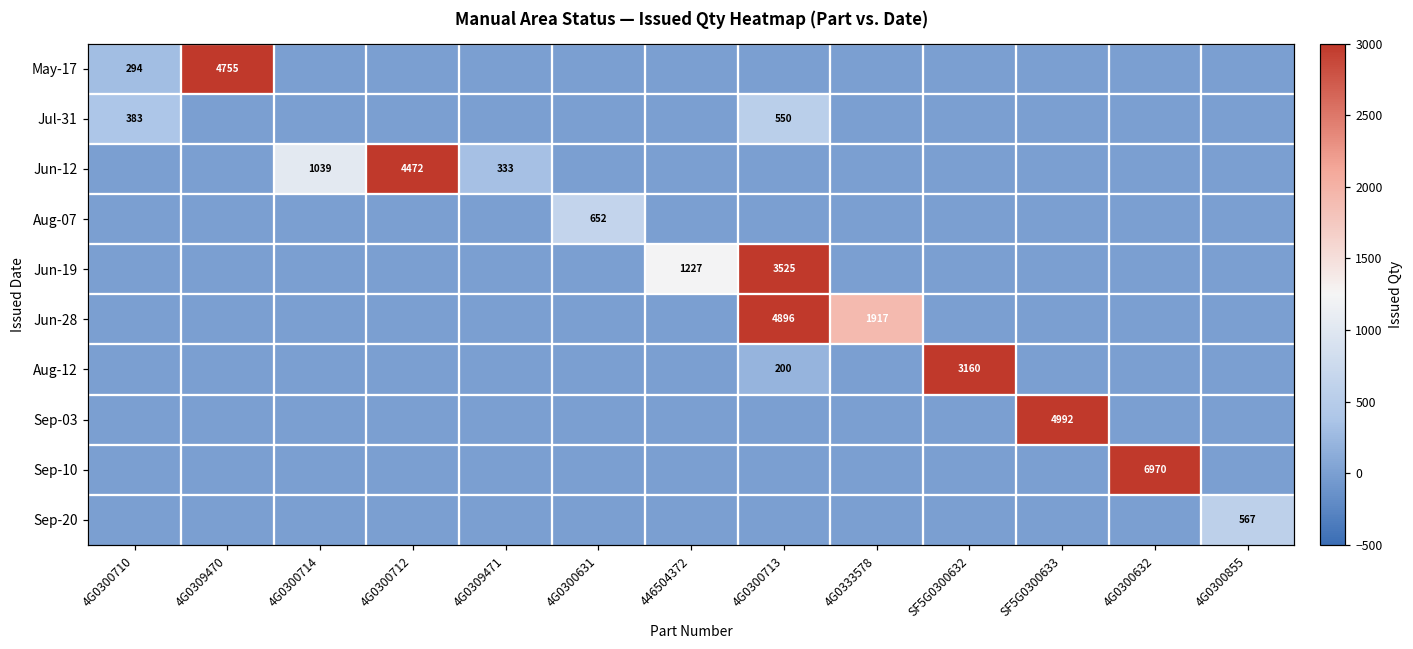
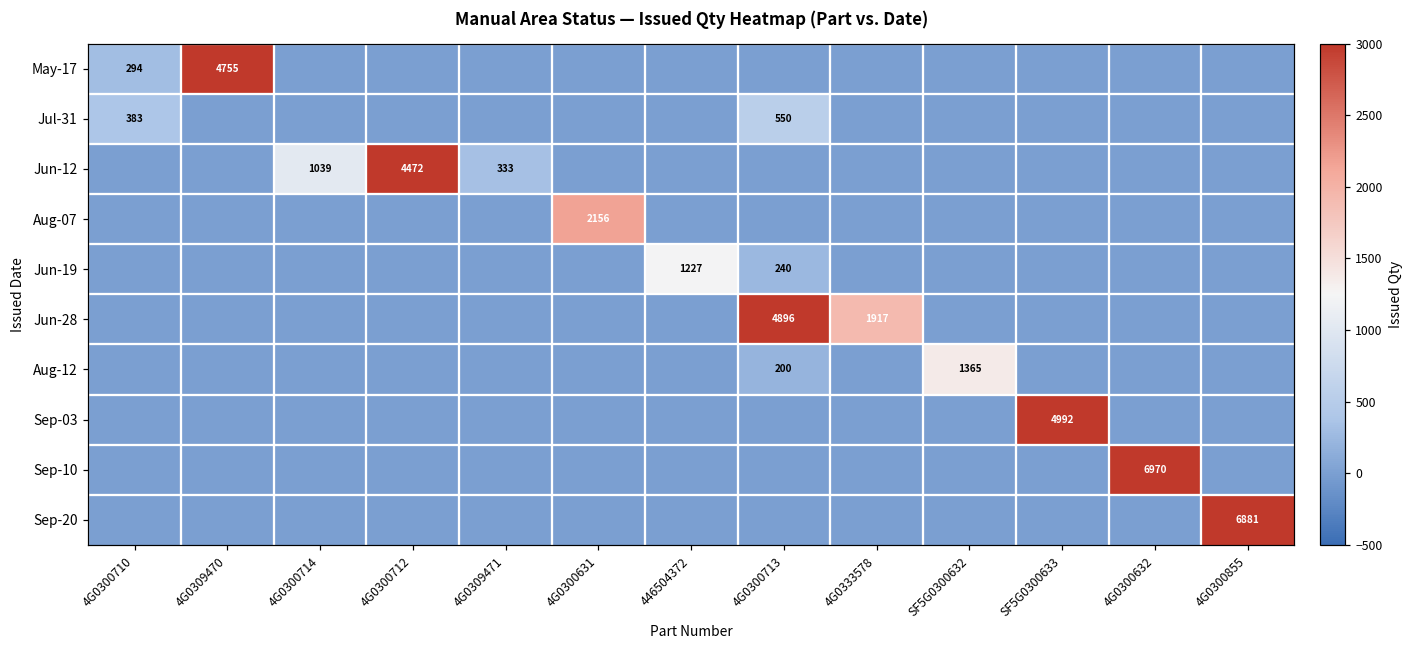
  {
    "May-17": {
      "4G0300710": 294,
      "4G0309470": 4755
    },
    "Jul-31": {
      "4G0300710": 383,
      "4G0300713": 550
    },
    "Jun-12": {
      "4G0300714": 1039,
      "4G0300712": 4472,
      "4G0309471": 333
    },
    "Aug-07": {
-     "4G0300631": 652
+     "4G0300631": 2156
    },
    "Jun-19": {
      "446504372": 1227,
-     "4G0300713": 3525
+     "4G0300713": 240
    },
    "Jun-28": {
      "4G0300713": 4896,
      "4G0333578": 1917
    },
    "Aug-12": {
      "4G0300713": 200,
-     "SF5G0300632": 3160
+     "SF5G0300632": 1365
    },
    "Sep-03": {
      "SF5G0300633": 4992
    },
    "Sep-10": {
      "4G0300632": 6970
    },
    "Sep-20": {
-     "4G0300855": 567
+     "4G0300855": 6881
    }
  }
